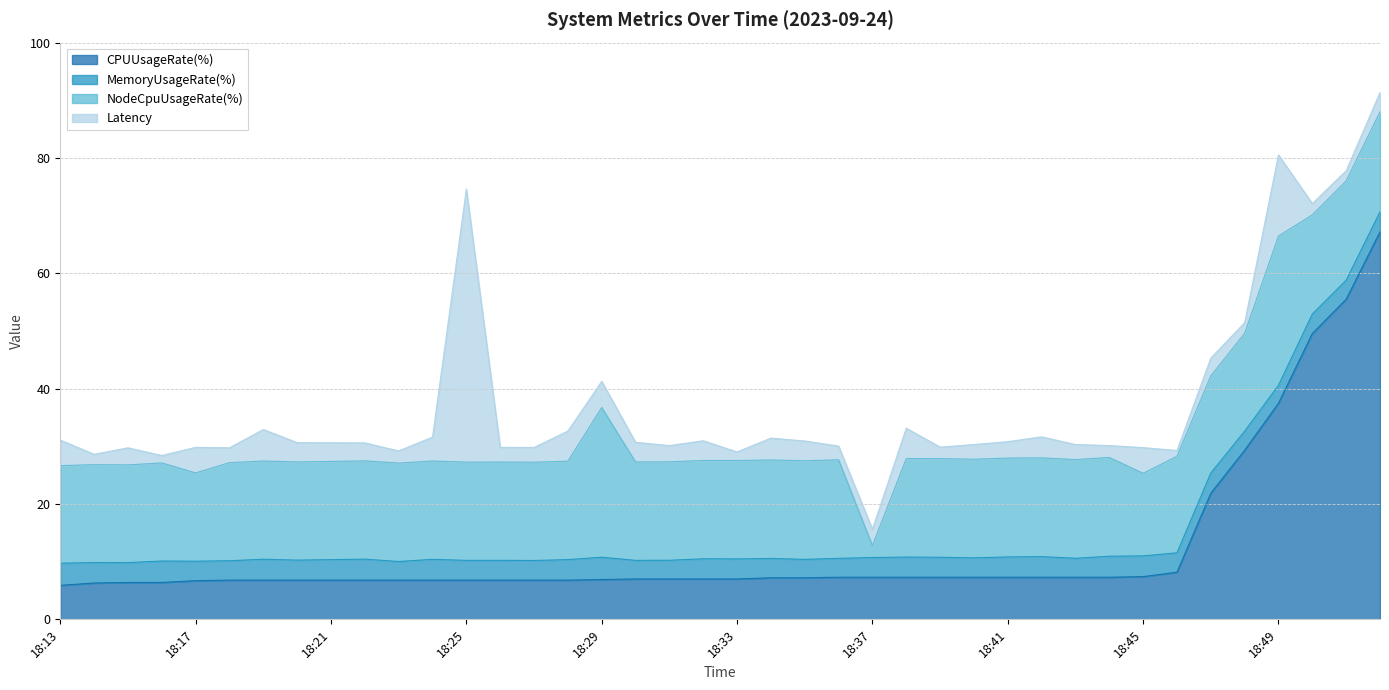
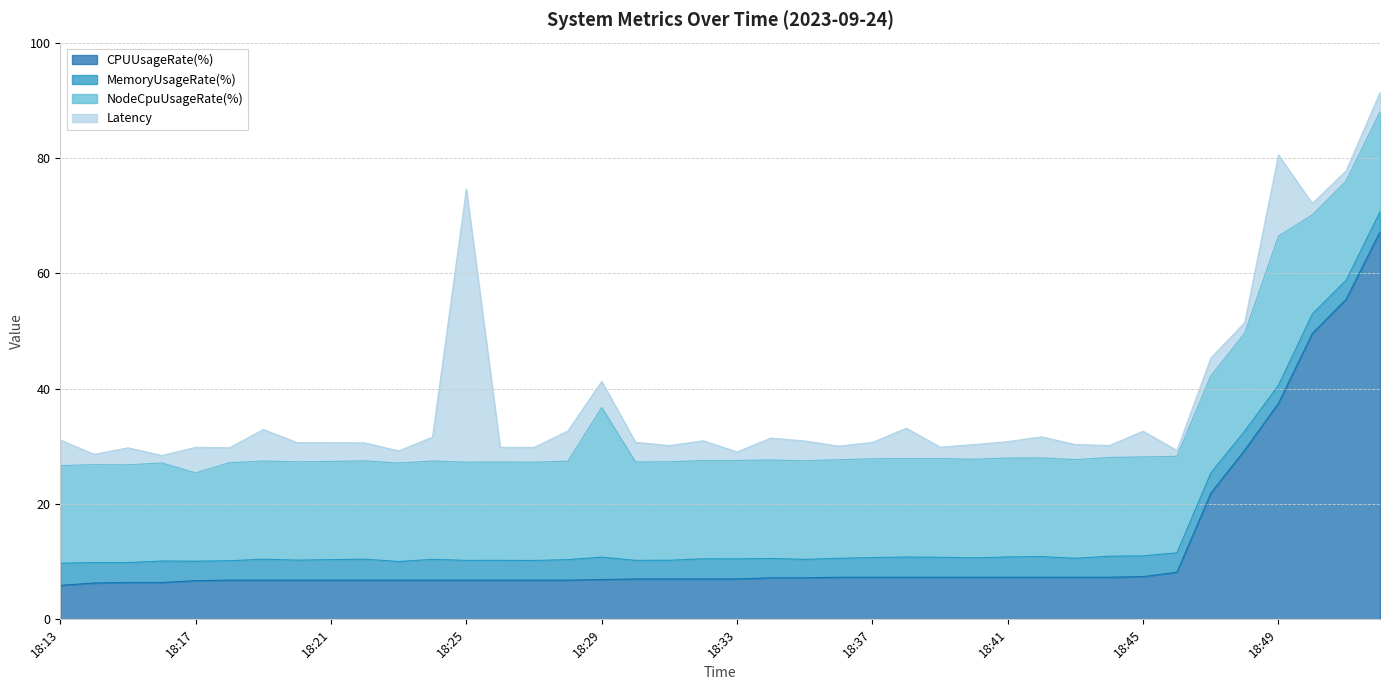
  {
    "NodeCpuUsageRate(%)": {
      "18:13": 17,
      "18:17": 15,
      "18:21": 17,
      "18:25": 17,
      "18:29": 26,
      "18:33": 17,
-     "18:37": 2,
+     "18:37": 17,
      "18:41": 17,
-     "18:45": 14,
+     "18:45": 17,
      "18:49": 26
    },
    "Latency": {
      "18:13": 4,
      "18:17": 4,
      "18:21": 3,
      "18:25": 47,
      "18:29": 5,
      "18:33": 1,
      "18:37": 3,
      "18:41": 3,
      "18:45": 4,
      "18:49": 14
    }
  }
